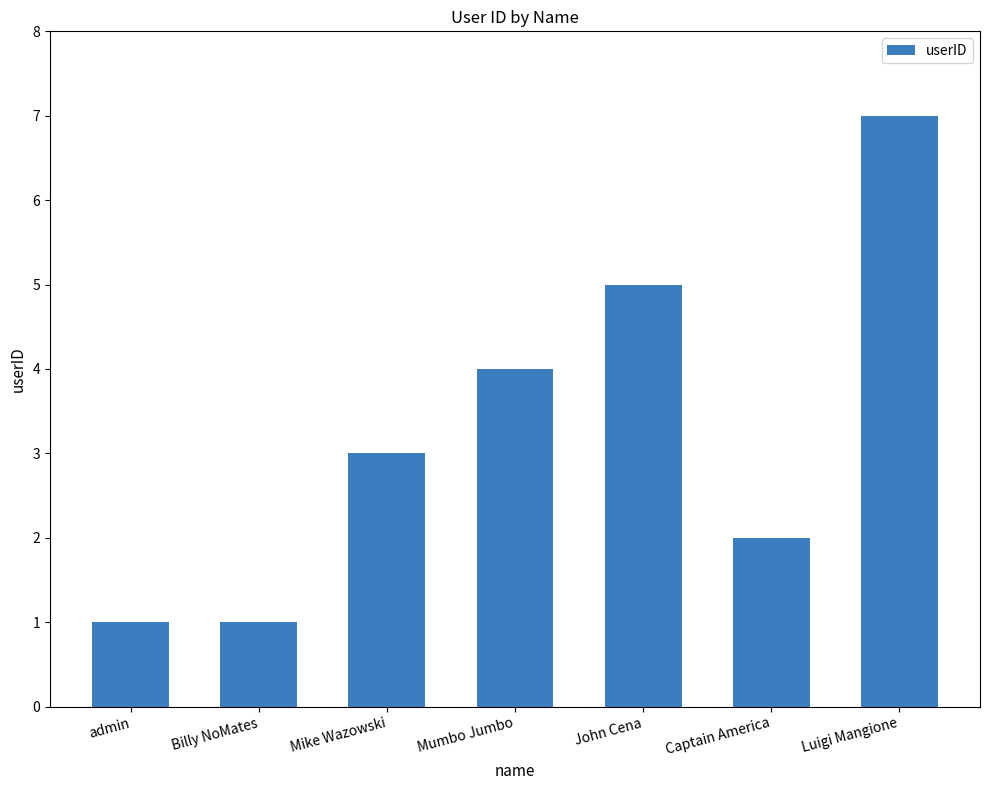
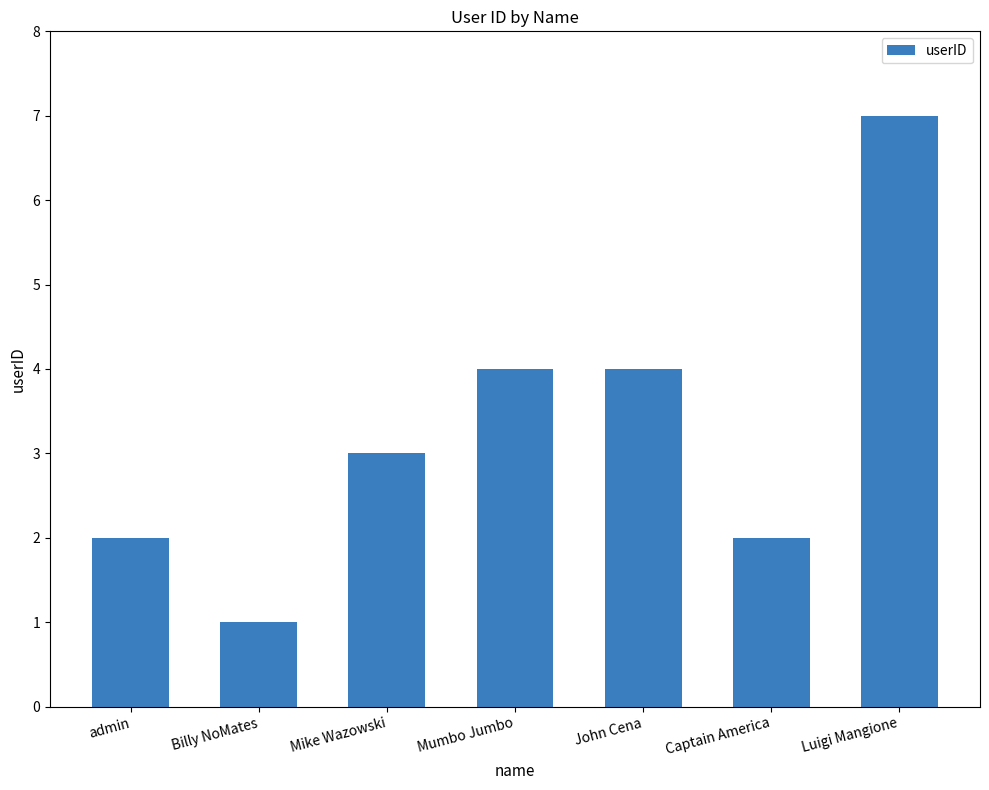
  {
-   "admin": 1,
+   "admin": 2,
    "Billy NoMates": 1,
    "Mike Wazowski": 3,
    "Mumbo Jumbo": 4,
-   "John Cena": 5,
+   "John Cena": 4,
    "Captain America": 2,
    "Luigi Mangione": 7
  }
